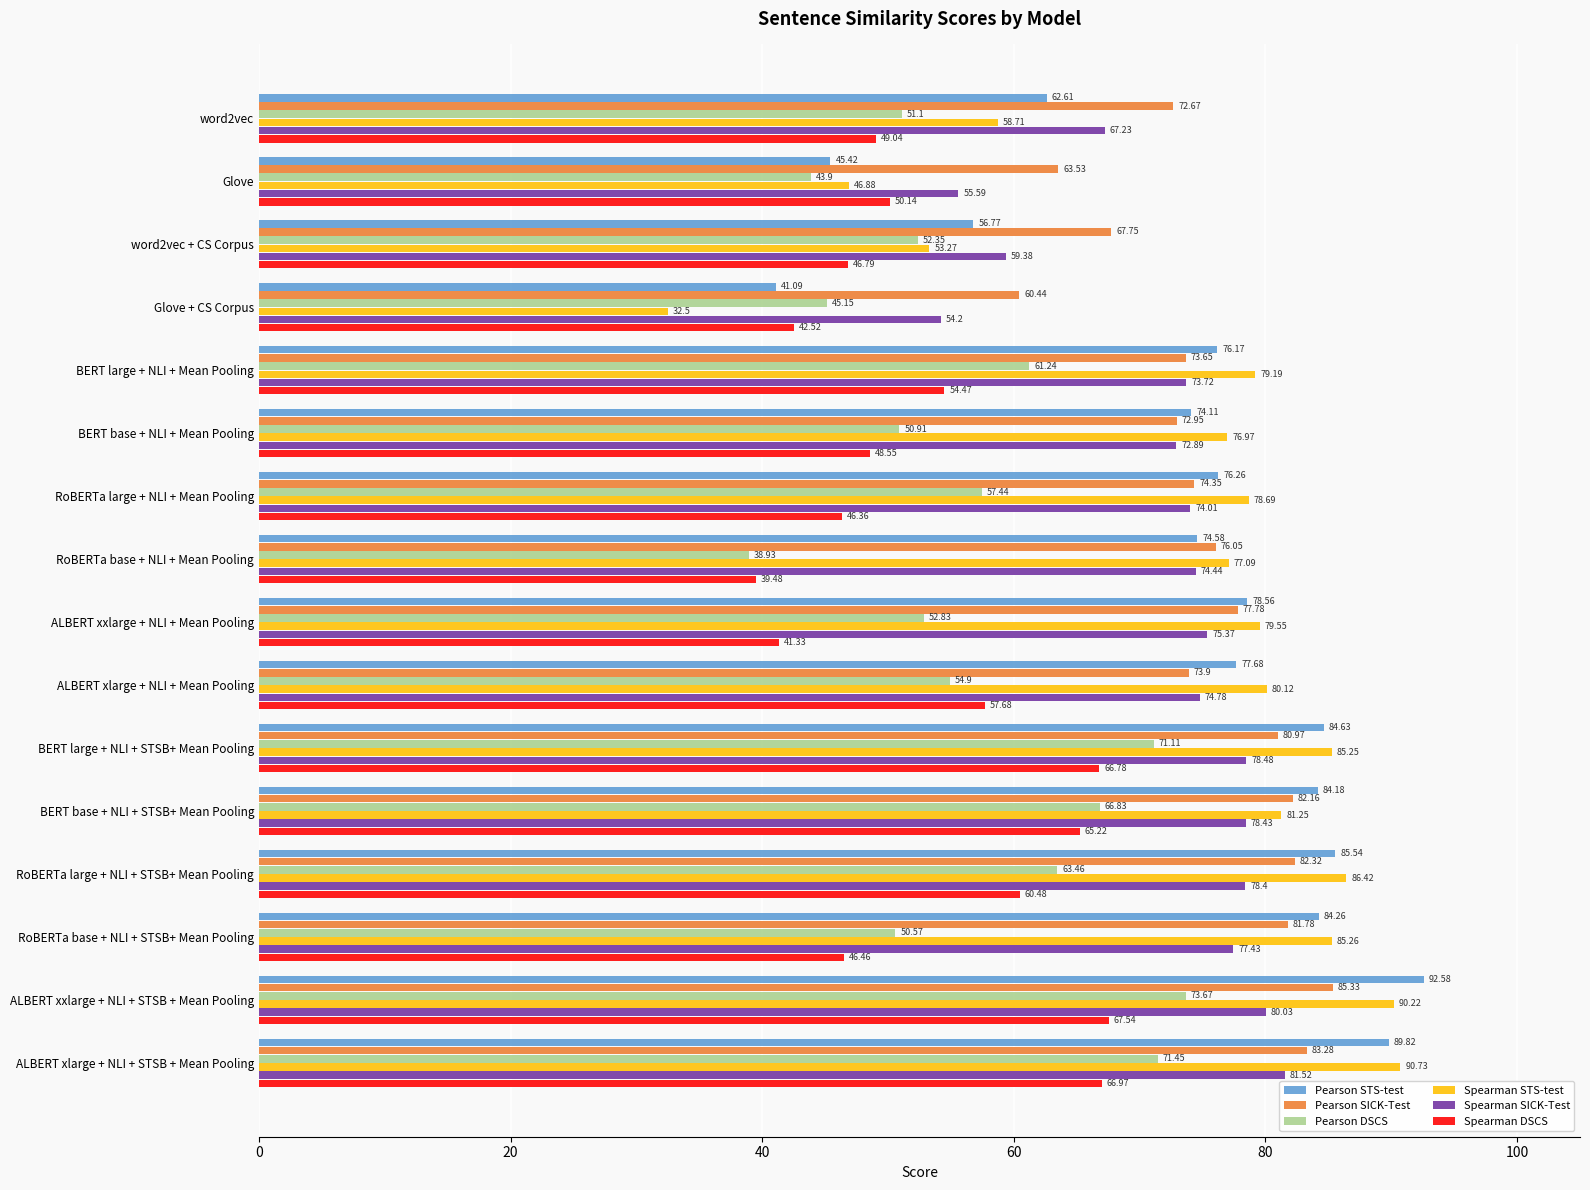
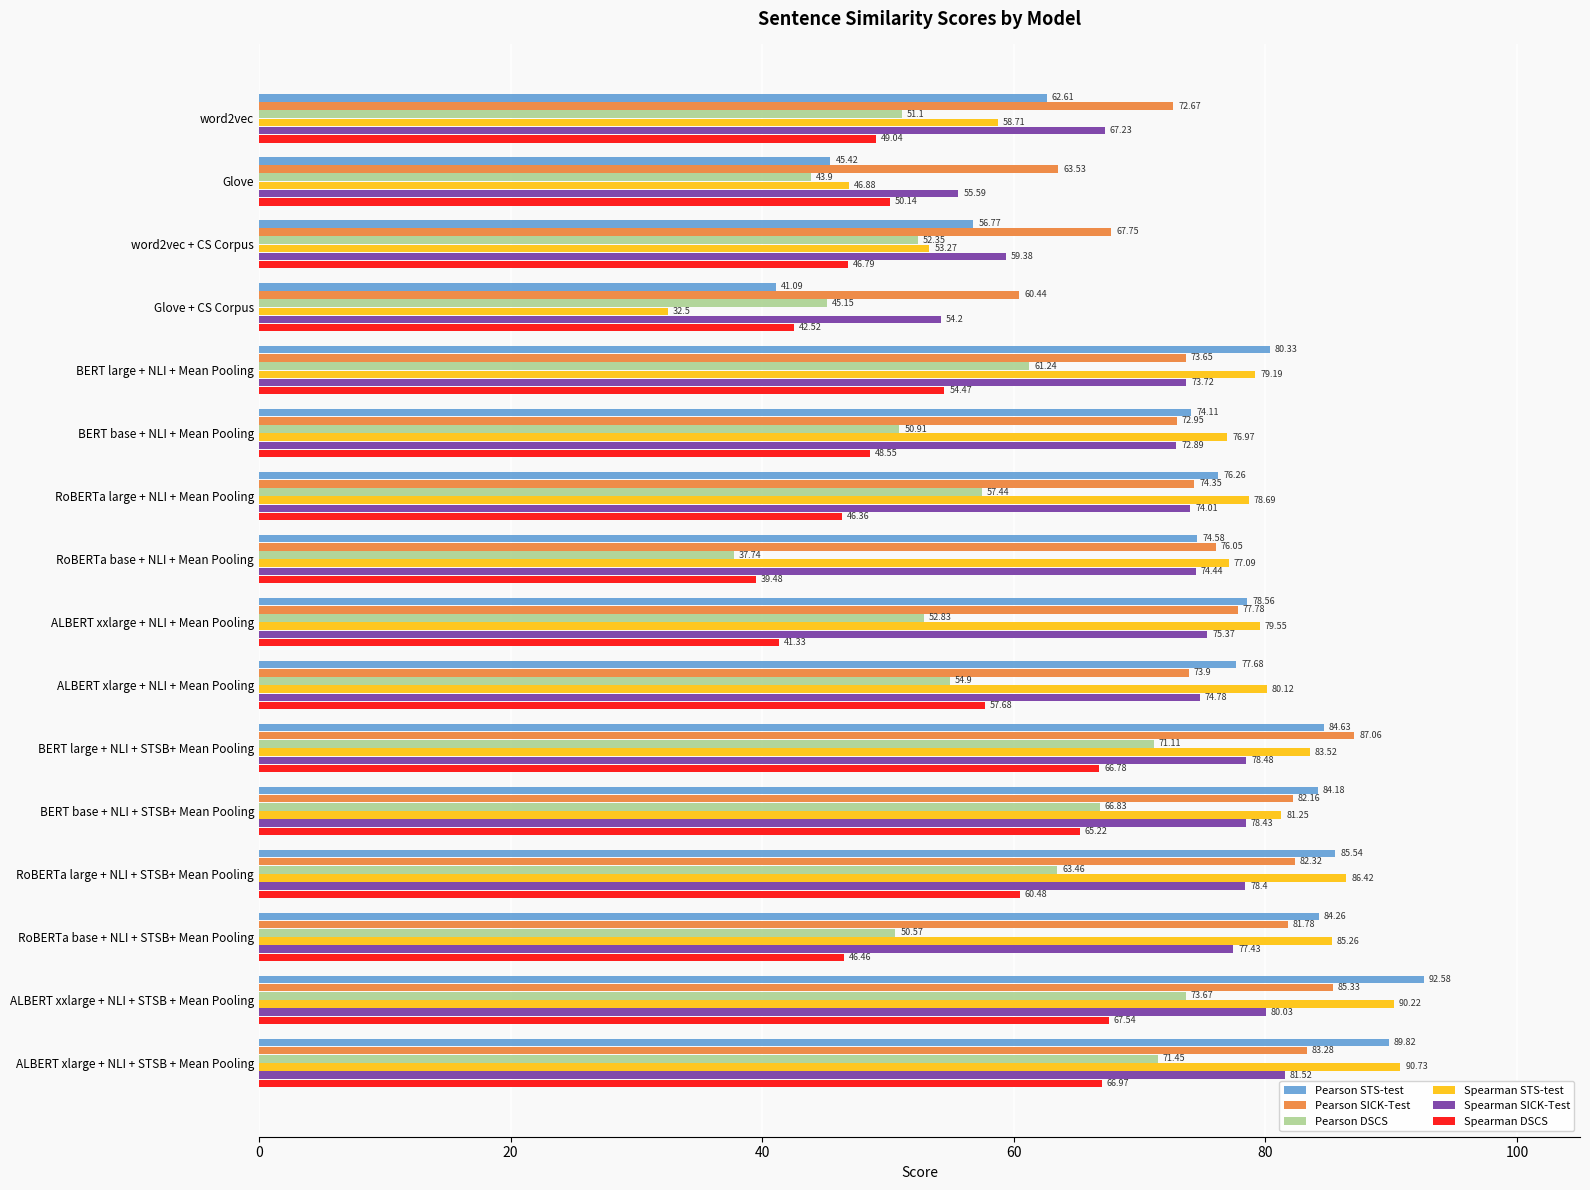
  {
    "Pearson STS-test": {
      "word2vec": 62.61,
      "Glove": 45.42,
      "word2vec + CS Corpus": 56.77,
      "Glove + CS Corpus": 41.09,
-     "BERT large + NLI + Mean Pooling": 76.17,
+     "BERT large + NLI + Mean Pooling": 80.33,
      "BERT base + NLI + Mean Pooling": 74.11,
      "RoBERTa large + NLI + Mean Pooling": 76.26,
      "RoBERTa base + NLI + Mean Pooling": 74.58,
      "ALBERT xxlarge + NLI + Mean Pooling": 78.56,
      "ALBERT xlarge + NLI + Mean Pooling": 77.68,
      "BERT large + NLI + STSB+ Mean Pooling": 84.63,
      "BERT base + NLI + STSB+ Mean Pooling": 84.18,
      "RoBERTa large + NLI + STSB+ Mean Pooling": 85.54,
      "RoBERTa base + NLI + STSB+ Mean Pooling": 84.26,
      "ALBERT xxlarge + NLI + STSB + Mean Pooling": 92.58,
      "ALBERT xlarge + NLI + STSB + Mean Pooling": 89.82
    },
    "Pearson SICK-Test": {
      "word2vec": 72.67,
      "Glove": 63.53,
      "word2vec + CS Corpus": 67.75,
      "Glove + CS Corpus": 60.44,
      "BERT large + NLI + Mean Pooling": 73.65,
      "BERT base + NLI + Mean Pooling": 72.95,
      "RoBERTa large + NLI + Mean Pooling": 74.35,
      "RoBERTa base + NLI + Mean Pooling": 76.05,
      "ALBERT xxlarge + NLI + Mean Pooling": 77.78,
      "ALBERT xlarge + NLI + Mean Pooling": 73.9,
-     "BERT large + NLI + STSB+ Mean Pooling": 80.97,
+     "BERT large + NLI + STSB+ Mean Pooling": 87.06,
      "BERT base + NLI + STSB+ Mean Pooling": 82.16,
      "RoBERTa large + NLI + STSB+ Mean Pooling": 82.32,
      "RoBERTa base + NLI + STSB+ Mean Pooling": 81.78,
      "ALBERT xxlarge + NLI + STSB + Mean Pooling": 85.33,
      "ALBERT xlarge + NLI + STSB + Mean Pooling": 83.28
    },
    "Pearson DSCS": {
      "word2vec": 51.1,
      "Glove": 43.9,
      "word2vec + CS Corpus": 52.35,
      "Glove + CS Corpus": 45.15,
      "BERT large + NLI + Mean Pooling": 61.24,
      "BERT base + NLI + Mean Pooling": 50.91,
      "RoBERTa large + NLI + Mean Pooling": 57.44,
-     "RoBERTa base + NLI + Mean Pooling": 38.93,
+     "RoBERTa base + NLI + Mean Pooling": 37.74,
      "ALBERT xxlarge + NLI + Mean Pooling": 52.83,
      "ALBERT xlarge + NLI + Mean Pooling": 54.9,
      "BERT large + NLI + STSB+ Mean Pooling": 71.11,
      "BERT base + NLI + STSB+ Mean Pooling": 66.83,
      "RoBERTa large + NLI + STSB+ Mean Pooling": 63.46,
      "RoBERTa base + NLI + STSB+ Mean Pooling": 50.57,
      "ALBERT xxlarge + NLI + STSB + Mean Pooling": 73.67,
      "ALBERT xlarge + NLI + STSB + Mean Pooling": 71.45
    },
    "Spearman STS-test": {
      "word2vec": 58.71,
      "Glove": 46.88,
      "word2vec + CS Corpus": 53.27,
      "Glove + CS Corpus": 32.5,
      "BERT large + NLI + Mean Pooling": 79.19,
      "BERT base + NLI + Mean Pooling": 76.97,
      "RoBERTa large + NLI + Mean Pooling": 78.69,
      "RoBERTa base + NLI + Mean Pooling": 77.09,
      "ALBERT xxlarge + NLI + Mean Pooling": 79.55,
      "ALBERT xlarge + NLI + Mean Pooling": 80.12,
-     "BERT large + NLI + STSB+ Mean Pooling": 85.25,
+     "BERT large + NLI + STSB+ Mean Pooling": 83.52,
      "BERT base + NLI + STSB+ Mean Pooling": 81.25,
      "RoBERTa large + NLI + STSB+ Mean Pooling": 86.42,
      "RoBERTa base + NLI + STSB+ Mean Pooling": 85.26,
      "ALBERT xxlarge + NLI + STSB + Mean Pooling": 90.22,
      "ALBERT xlarge + NLI + STSB + Mean Pooling": 90.73
    },
    "Spearman SICK-Test": {
      "word2vec": 67.23,
      "Glove": 55.59,
      "word2vec + CS Corpus": 59.38,
      "Glove + CS Corpus": 54.2,
      "BERT large + NLI + Mean Pooling": 73.72,
      "BERT base + NLI + Mean Pooling": 72.89,
      "RoBERTa large + NLI + Mean Pooling": 74.01,
      "RoBERTa base + NLI + Mean Pooling": 74.44,
      "ALBERT xxlarge + NLI + Mean Pooling": 75.37,
      "ALBERT xlarge + NLI + Mean Pooling": 74.78,
      "BERT large + NLI + STSB+ Mean Pooling": 78.48,
      "BERT base + NLI + STSB+ Mean Pooling": 78.43,
      "RoBERTa large + NLI + STSB+ Mean Pooling": 78.4,
      "RoBERTa base + NLI + STSB+ Mean Pooling": 77.43,
      "ALBERT xxlarge + NLI + STSB + Mean Pooling": 80.03,
      "ALBERT xlarge + NLI + STSB + Mean Pooling": 81.52
    },
    "Spearman DSCS": {
      "word2vec": 49.04,
      "Glove": 50.14,
      "word2vec + CS Corpus": 46.79,
      "Glove + CS Corpus": 42.52,
      "BERT large + NLI + Mean Pooling": 54.47,
      "BERT base + NLI + Mean Pooling": 48.55,
      "RoBERTa large + NLI + Mean Pooling": 46.36,
      "RoBERTa base + NLI + Mean Pooling": 39.48,
      "ALBERT xxlarge + NLI + Mean Pooling": 41.33,
      "ALBERT xlarge + NLI + Mean Pooling": 57.68,
      "BERT large + NLI + STSB+ Mean Pooling": 66.78,
      "BERT base + NLI + STSB+ Mean Pooling": 65.22,
      "RoBERTa large + NLI + STSB+ Mean Pooling": 60.48,
      "RoBERTa base + NLI + STSB+ Mean Pooling": 46.46,
      "ALBERT xxlarge + NLI + STSB + Mean Pooling": 67.54,
      "ALBERT xlarge + NLI + STSB + Mean Pooling": 66.97
    }
  }
